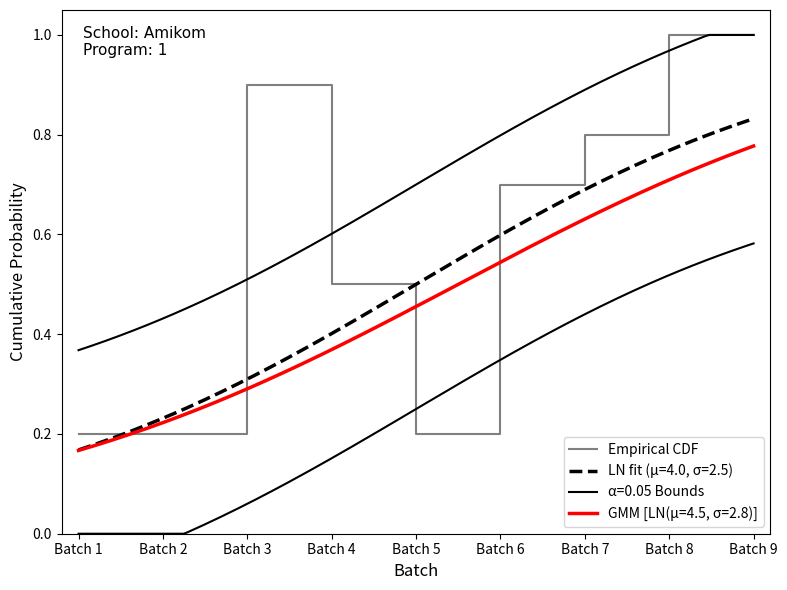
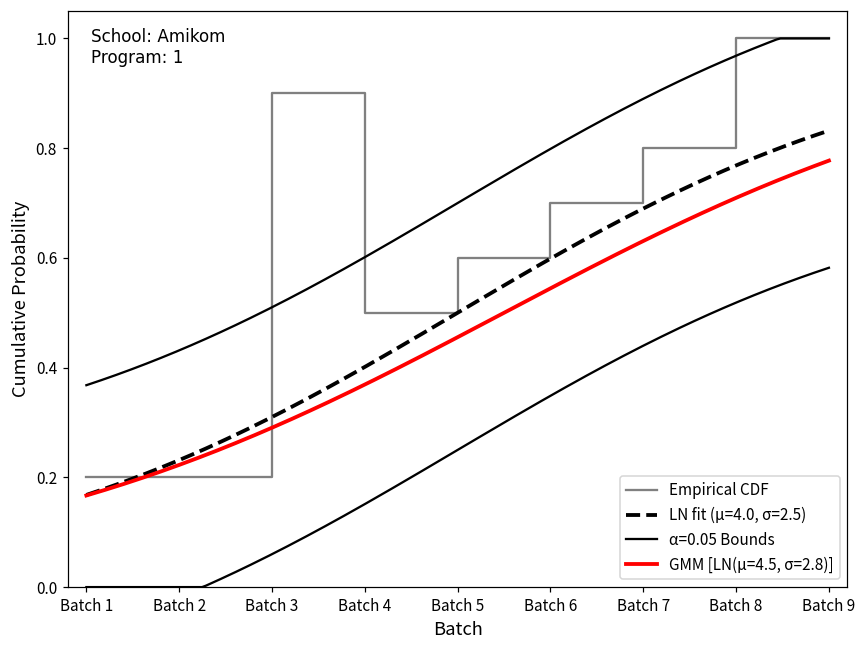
  {
    "Empirical CDF": {
      "Batch 1": 0.20,
      "Batch 2": 0.20,
      "Batch 3": 0.90,
      "Batch 4": 0.50,
-     "Batch 5": 0.20,
+     "Batch 5": 0.60,
      "Batch 6": 0.70,
      "Batch 7": 0.80,
      "Batch 8": 1.00
    },
    "GMM [LN(μ=4.5, σ=2.8)]": {
      "Batch 9": 0.78
    }
  }
